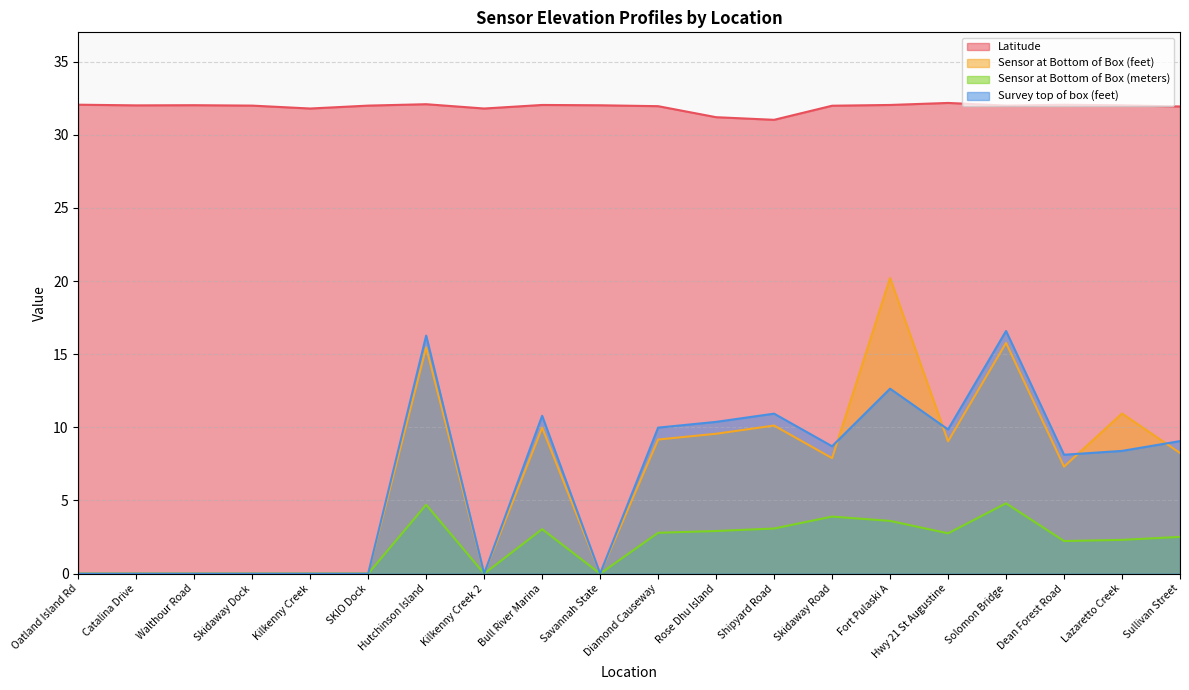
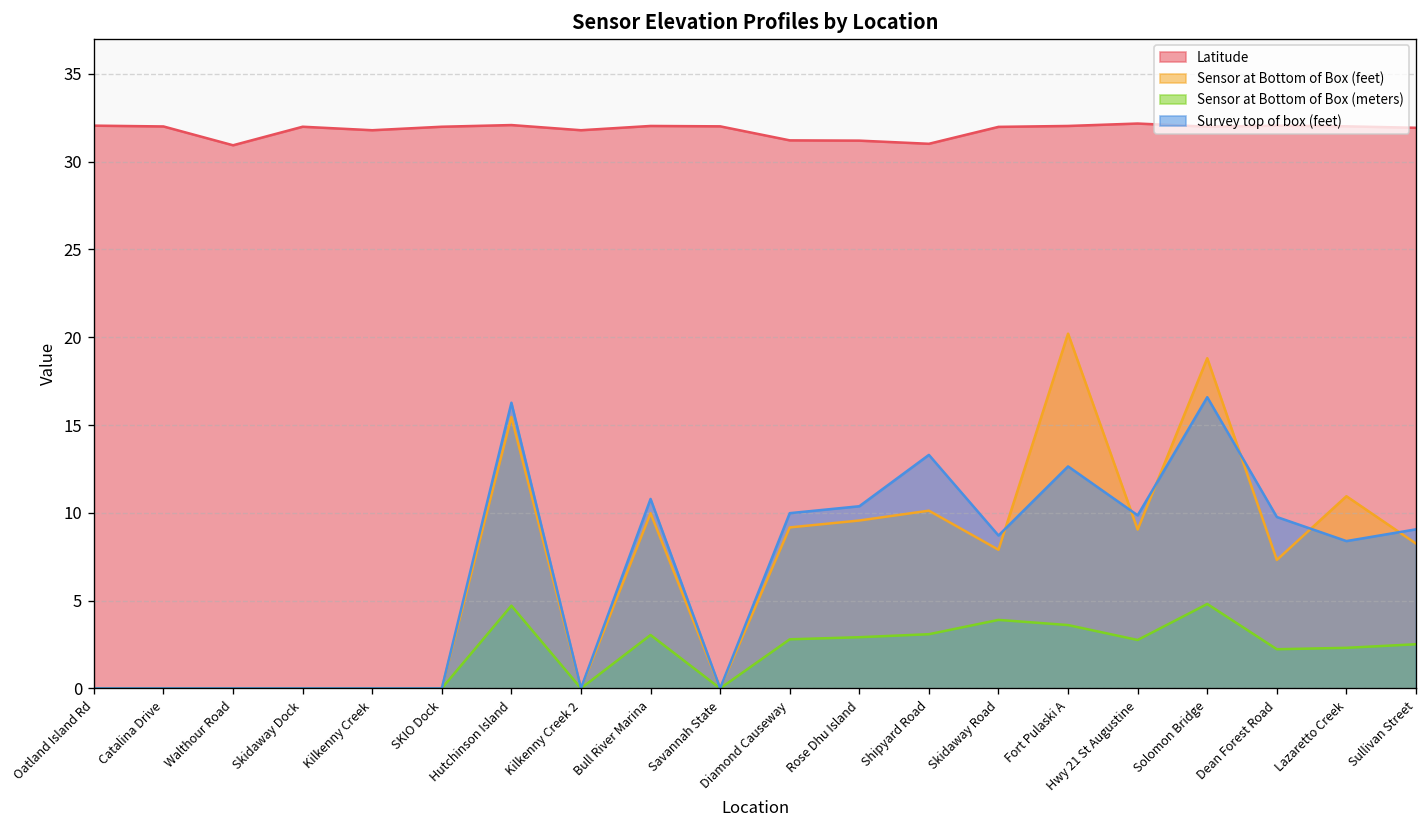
  {
    "Latitude": {
      "Oatland Island Rd": 32.1,
      "Catalina Drive": 32.0,
-     "Walthour Road": 32.0,
+     "Walthour Road": 30.9,
      "Skidaway Dock": 32.0,
      "Kilkenny Creek": 31.8,
      "SKIO Dock": 32.0,
      "Hutchinson Island": 32.1,
      "Kilkenny Creek 2": 31.8,
      "Bull River Marina": 32.0,
      "Savannah State": 32.0,
-     "Diamond Causeway": 32.0,
+     "Diamond Causeway": 31.2,
      "Rose Dhu Island": 31.2,
      "Shipyard Road": 31.0,
      "Skidaway Road": 32.0,
      "Fort Pulaski A": 32.0,
      "Hwy 21 St Augustine": 32.2,
      "Sullivan Street": 31.9
    },
    "Sensor at Bottom of Box (feet)": {
      "Hutchinson Island": 15.5,
      "Bull River Marina": 10.0,
      "Diamond Causeway": 9.2,
      "Rose Dhu Island": 9.6,
      "Shipyard Road": 10.1,
      "Skidaway Road": 7.9,
      "Fort Pulaski A": 20.2,
      "Hwy 21 St Augustine": 9.0,
-     "Solomon Bridge": 15.8,
+     "Solomon Bridge": 18.8,
      "Dean Forest Road": 7.3,
      "Lazaretto Creek": 10.9,
      "Sullivan Street": 8.2
    },
    "Sensor at Bottom of Box (meters)": {
      "Hutchinson Island": 4.7,
      "Bull River Marina": 3.0,
      "Diamond Causeway": 2.8,
      "Rose Dhu Island": 2.9,
      "Shipyard Road": 3.1,
      "Skidaway Road": 3.9,
      "Fort Pulaski A": 3.6,
      "Hwy 21 St Augustine": 2.8,
      "Solomon Bridge": 4.8,
      "Dean Forest Road": 2.2,
      "Lazaretto Creek": 2.3,
      "Sullivan Street": 2.5
    },
    "Survey top of box (feet)": {
      "Hutchinson Island": 16.3,
      "Bull River Marina": 10.8,
      "Diamond Causeway": 10.0,
      "Rose Dhu Island": 10.4,
-     "Shipyard Road": 10.9,
+     "Shipyard Road": 13.3,
      "Skidaway Road": 8.7,
      "Fort Pulaski A": 12.6,
      "Hwy 21 St Augustine": 9.9,
      "Solomon Bridge": 16.6,
-     "Dean Forest Road": 8.1,
+     "Dean Forest Road": 9.8,
      "Lazaretto Creek": 8.4,
      "Sullivan Street": 9.1
    }
  }
